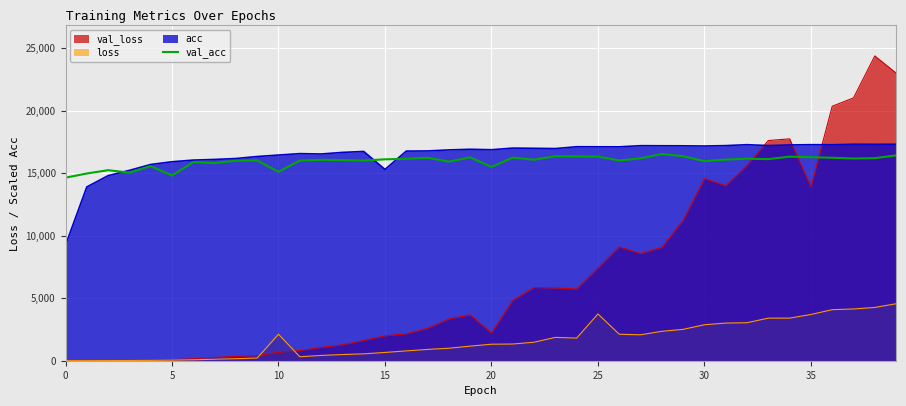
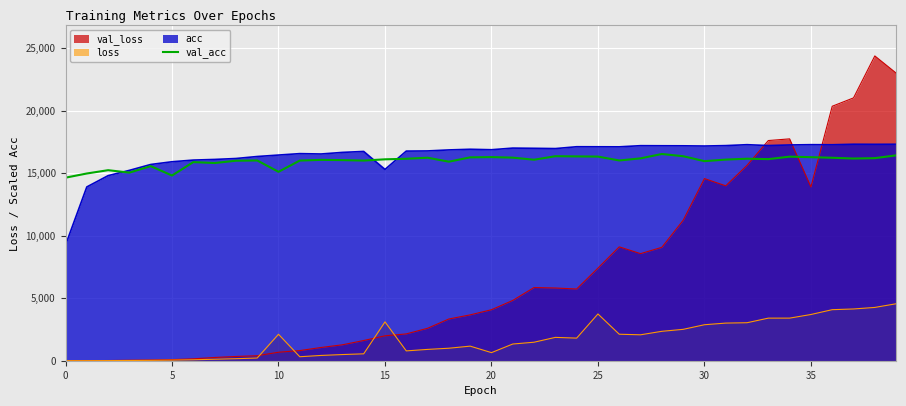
  {
    "val_loss": {
      "10": "700",
      "15": "2,000",
-     "20": "2,200",
+     "20": "4,100",
      "25": "7,400",
      "30": "14,600",
      "35": "13,900"
    },
    "loss": {
      "10": "2,100",
-     "15": "700",
-     "20": "1,300",
+     "15": "3,100",
+     "20": "600",
      "25": "3,700",
      "30": "2,900",
      "35": "3,700"
    },
    "acc": {
      "0": "9,200",
      "5": "15,900",
      "10": "16,400",
      "15": "15,300",
      "20": "16,900",
      "25": "17,100",
      "30": "17,200",
      "35": "17,300"
    },
    "val_acc": {
      "0": "14,600",
      "5": "14,800",
      "10": "15,100",
      "15": "16,100",
-     "20": "15,500",
+     "20": "16,300",
      "25": "16,300",
      "30": "16,000",
      "35": "16,300"
    }
  }
